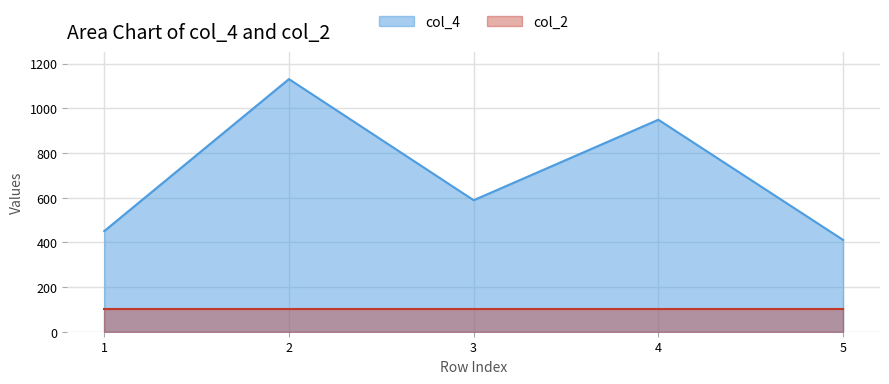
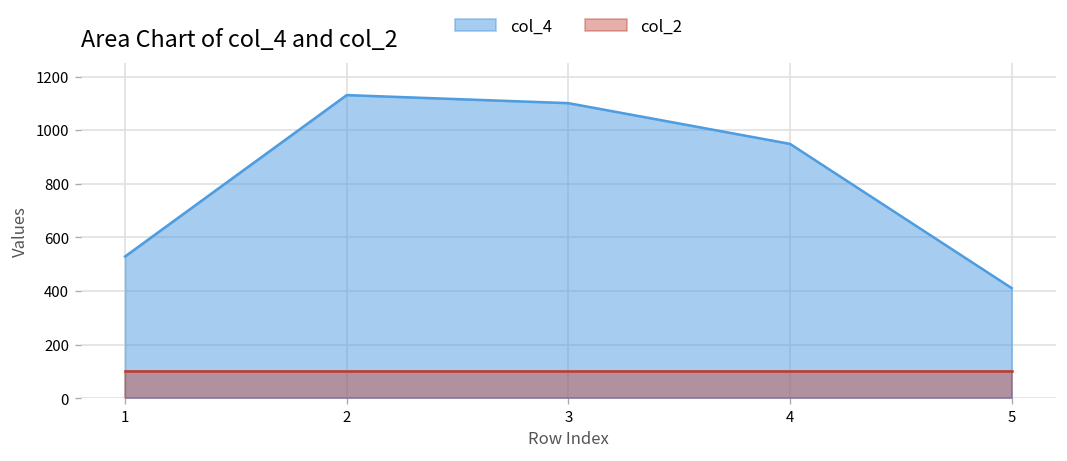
  {
    "col_4": {
-     "1": 450,
+     "1": 530,
      "2": 1130,
-     "3": 590,
+     "3": 1100,
      "4": 950,
      "5": 410
    },
    "col_2": {
      "1": 100,
      "2": 100,
      "3": 100,
      "4": 100,
      "5": 100
    }
  }
